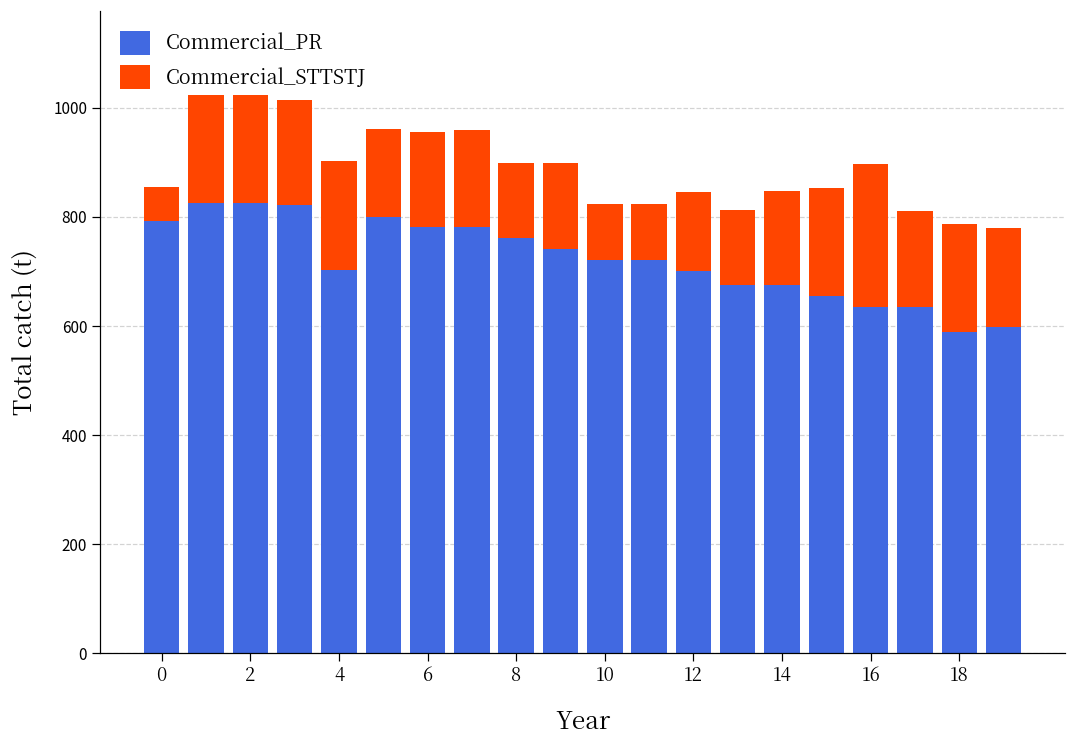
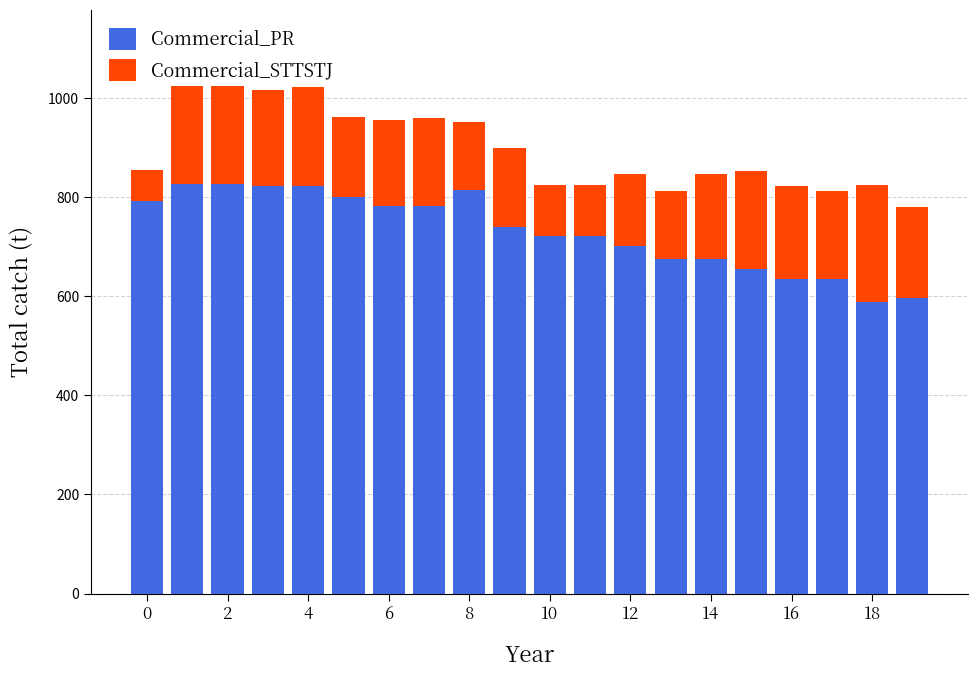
  {
    "Commercial_PR": {
      "0": 790,
      "2": 830,
-     "4": 700,
+     "4": 820,
      "6": 780,
-     "8": 760,
+     "8": 810,
      "10": 720,
      "12": 700,
      "14": 680,
      "16": 640,
      "18": 590
    },
    "Commercial_STTSTJ": {
      "0": 60,
      "2": 200,
      "4": 200,
      "6": 170,
      "8": 140,
      "10": 100,
      "12": 150,
      "14": 170,
-     "16": 260,
-     "18": 200
+     "16": 190,
+     "18": 240
    }
  }
